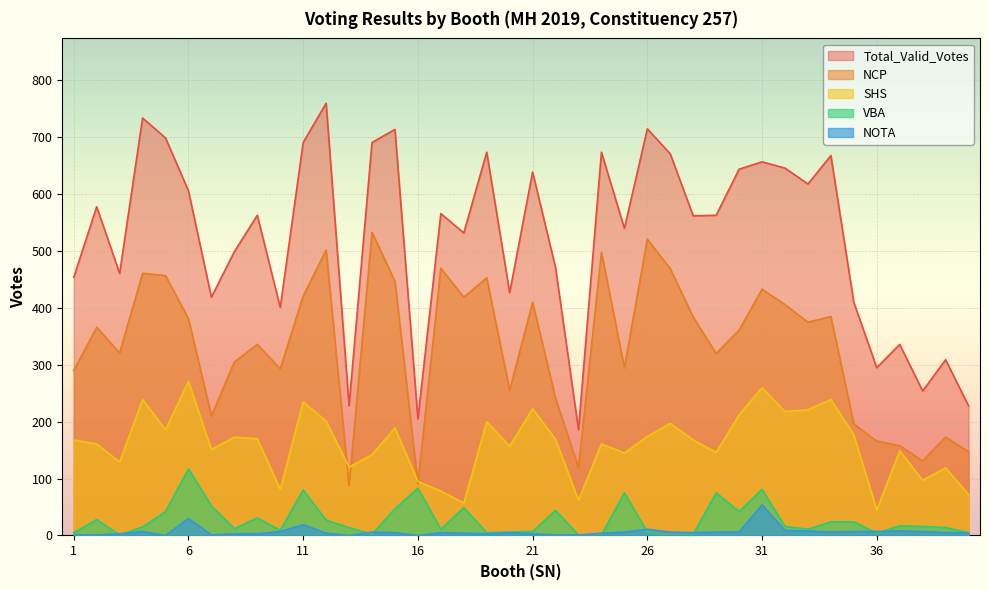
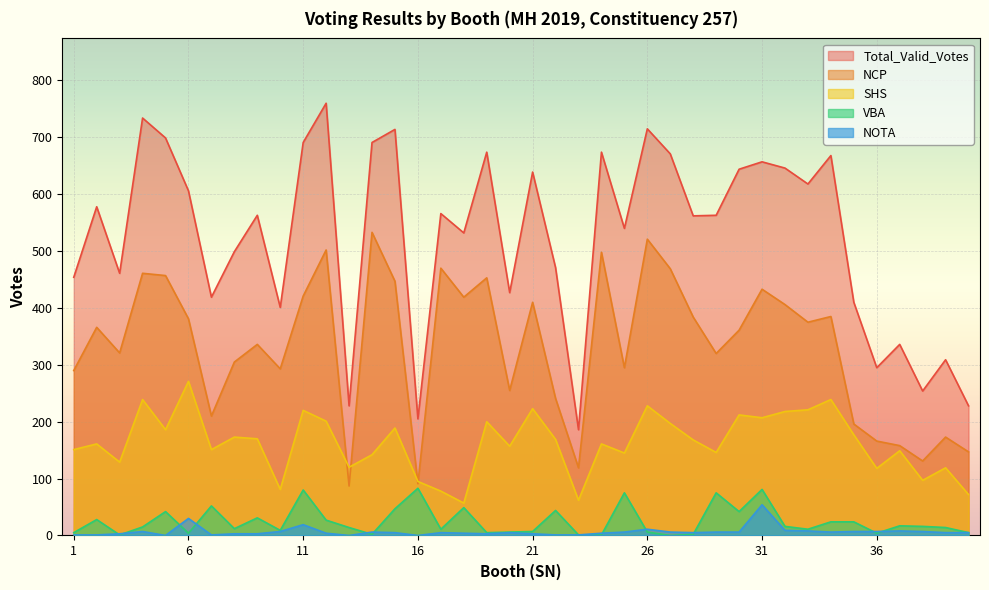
  {
    "SHS": {
-     "1": 170,
+     "1": 150,
      "6": 270,
-     "11": 240,
+     "11": 220,
      "21": 220,
-     "26": 170,
-     "31": 260,
-     "36": 50
+     "26": 230,
+     "31": 210,
+     "36": 120
    },
    "VBA": {
-     "6": 120,
+     "6": 0,
      "11": 80,
      "16": 80,
      "26": 10,
      "31": 80
    },
    "NOTA": {
      "6": 30,
      "11": 20,
      "16": 0,
      "26": 10,
      "31": 50
    }
  }
